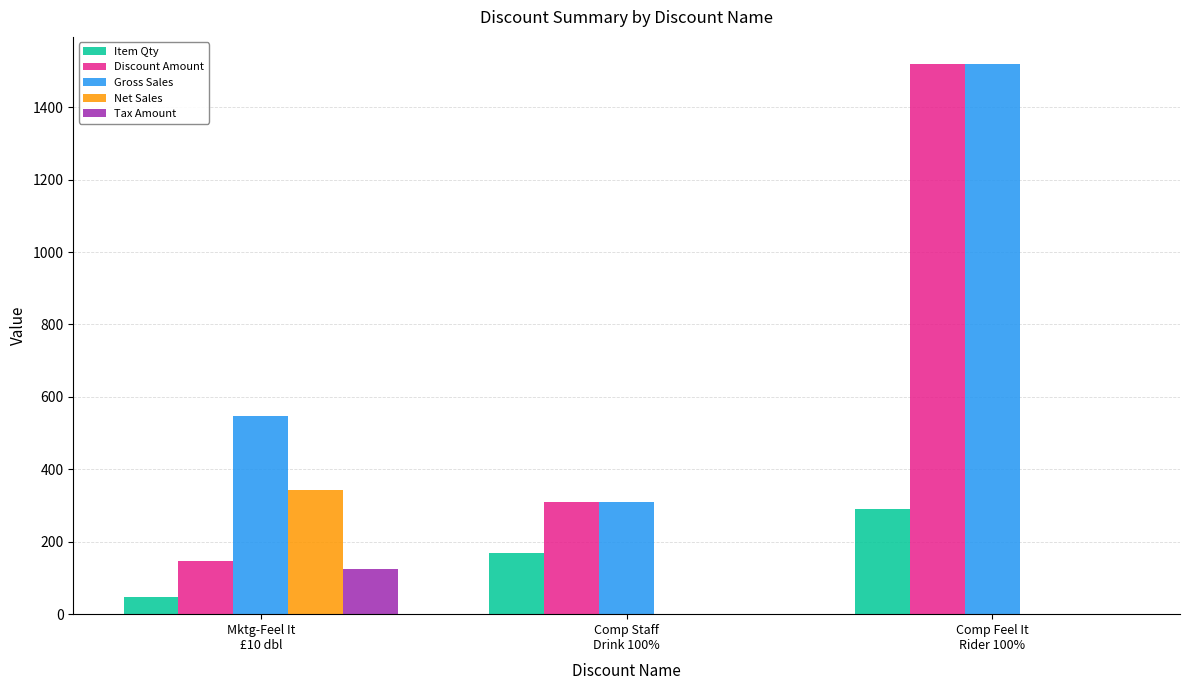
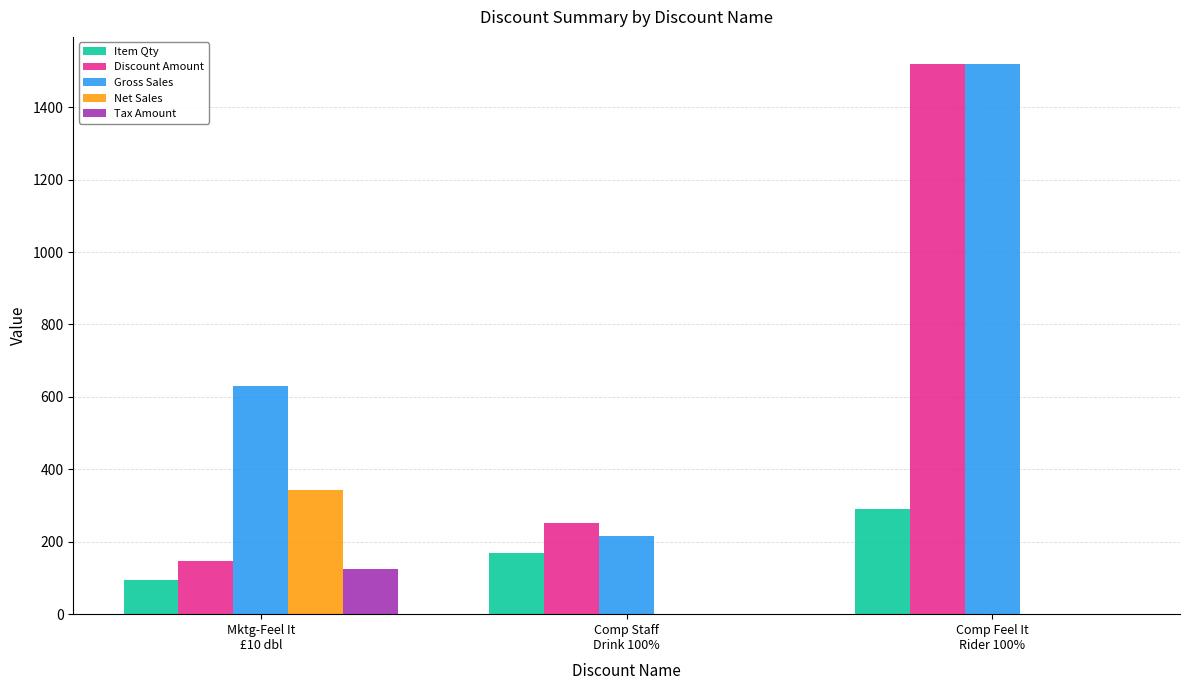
  {
    "Item Qty": {
-     "Mktg-Feel It £10 dbl": 50,
+     "Mktg-Feel It £10 dbl": 100,
      "Comp Staff Drink 100%": 170,
      "Comp Feel It Rider 100%": 290
    },
    "Discount Amount": {
      "Mktg-Feel It £10 dbl": 150,
-     "Comp Staff Drink 100%": 310,
+     "Comp Staff Drink 100%": 250,
      "Comp Feel It Rider 100%": 1520
    },
    "Gross Sales": {
-     "Mktg-Feel It £10 dbl": 550,
-     "Comp Staff Drink 100%": 310,
+     "Mktg-Feel It £10 dbl": 630,
+     "Comp Staff Drink 100%": 220,
      "Comp Feel It Rider 100%": 1520
    },
    "Net Sales": {
      "Mktg-Feel It £10 dbl": 340,
      "Comp Staff Drink 100%": 0,
      "Comp Feel It Rider 100%": 0
    },
    "Tax Amount": {
      "Mktg-Feel It £10 dbl": 120,
      "Comp Staff Drink 100%": 0,
      "Comp Feel It Rider 100%": 0
    }
  }
